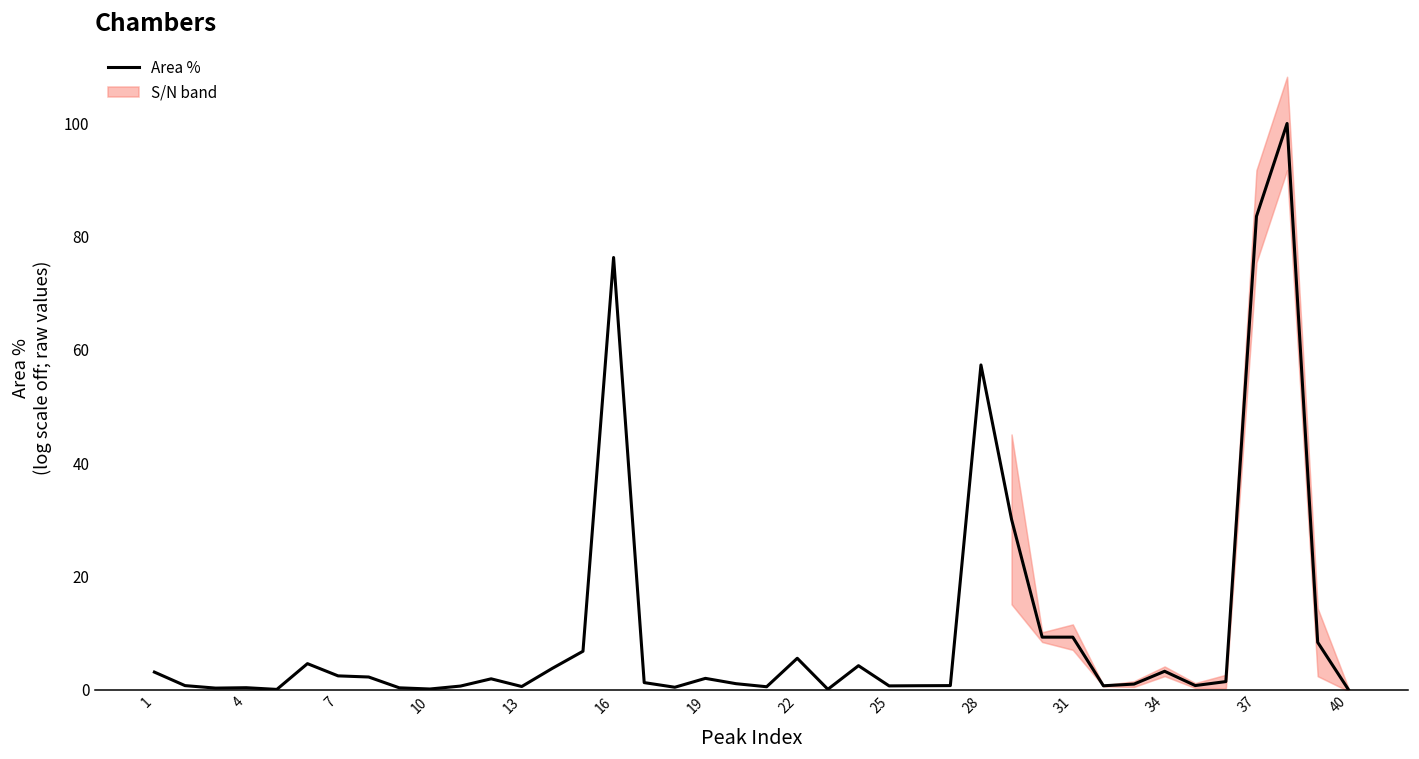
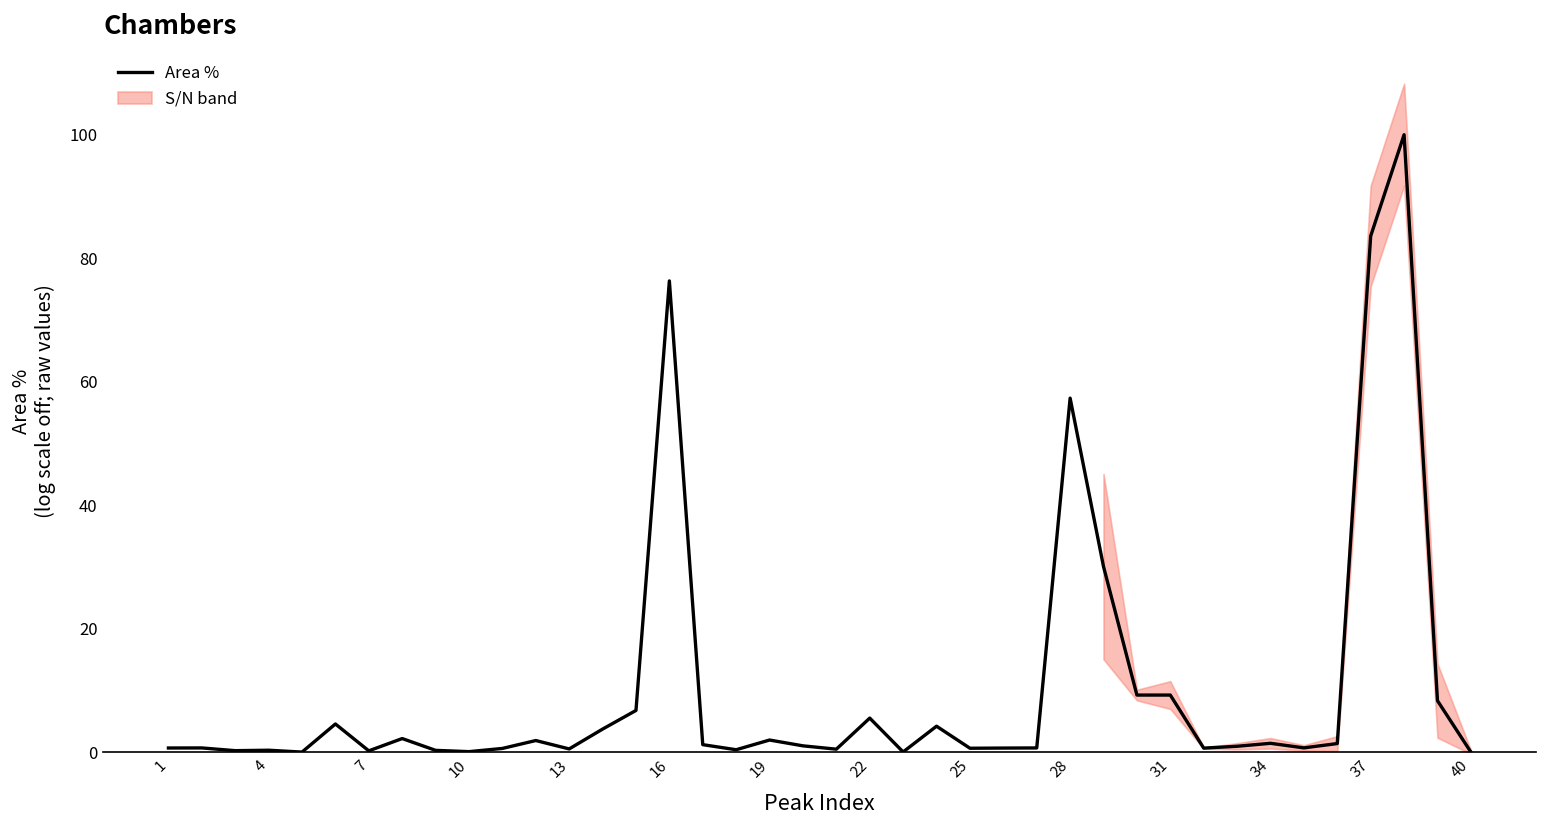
  {
    "Area %": {
-     "1": 3,
+     "1": 1,
      "4": 0,
-     "7": 2,
+     "7": 0,
      "10": 0,
      "13": 1,
      "16": 76,
      "19": 2,
      "22": 6,
      "25": 1,
      "28": 57,
      "31": 9,
-     "34": 3,
+     "34": 1,
      "37": 84
    }
  }
